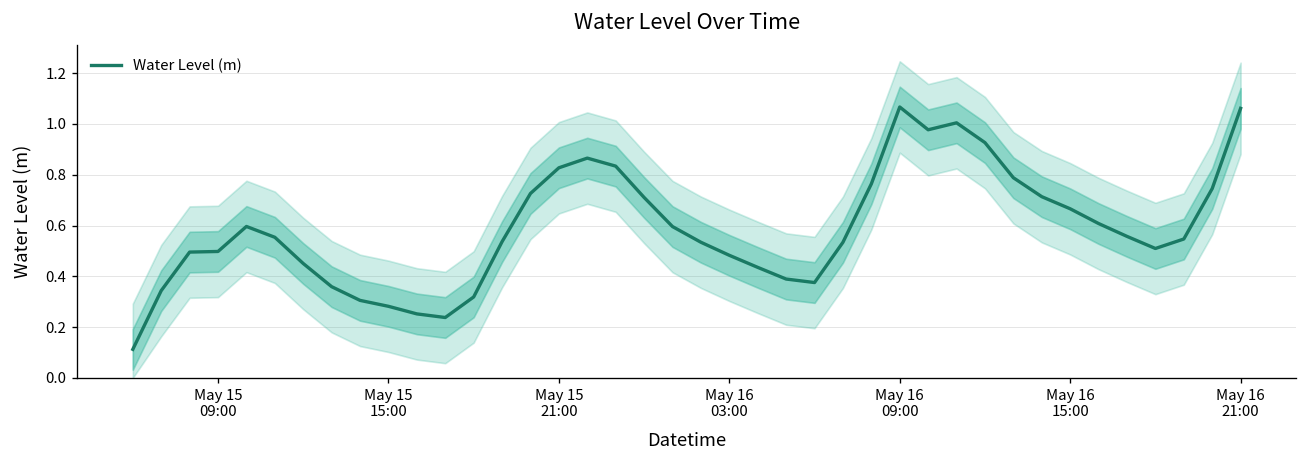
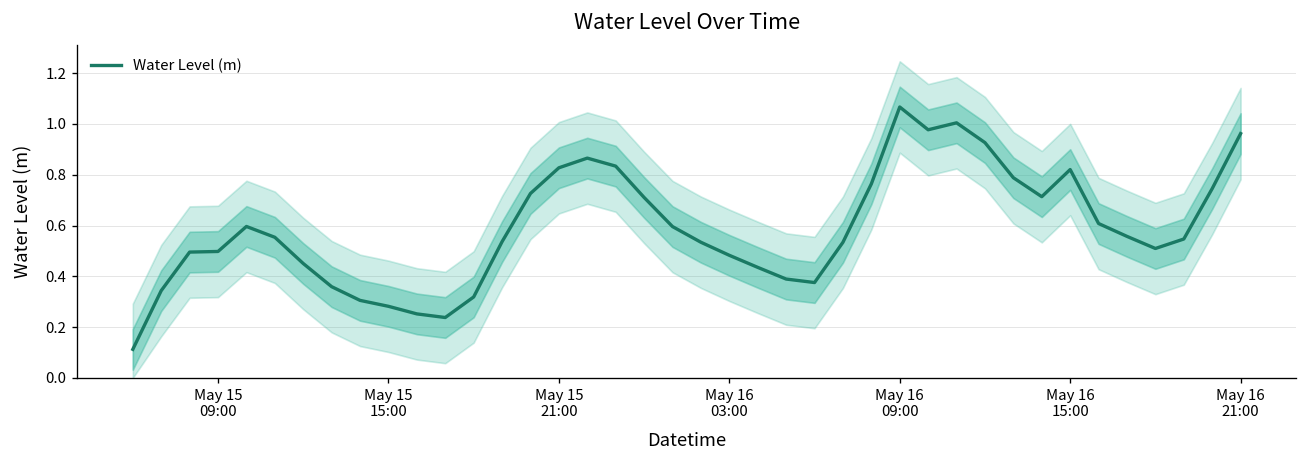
  {
    "Water Level (m)": {
      "May 15 09:00": 0.50,
      "May 15 15:00": 0.28,
      "May 15 21:00": 0.83,
      "May 16 03:00": 0.48,
      "May 16 09:00": 1.07,
-     "May 16 15:00": 0.67,
-     "May 16 21:00": 1.06
+     "May 16 15:00": 0.82,
+     "May 16 21:00": 0.96
    }
  }
